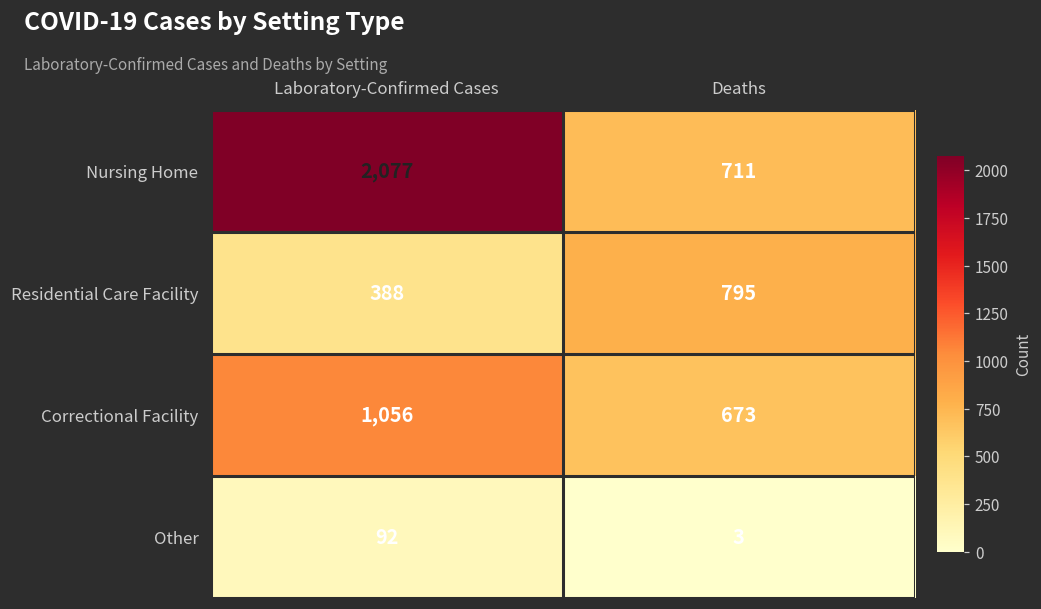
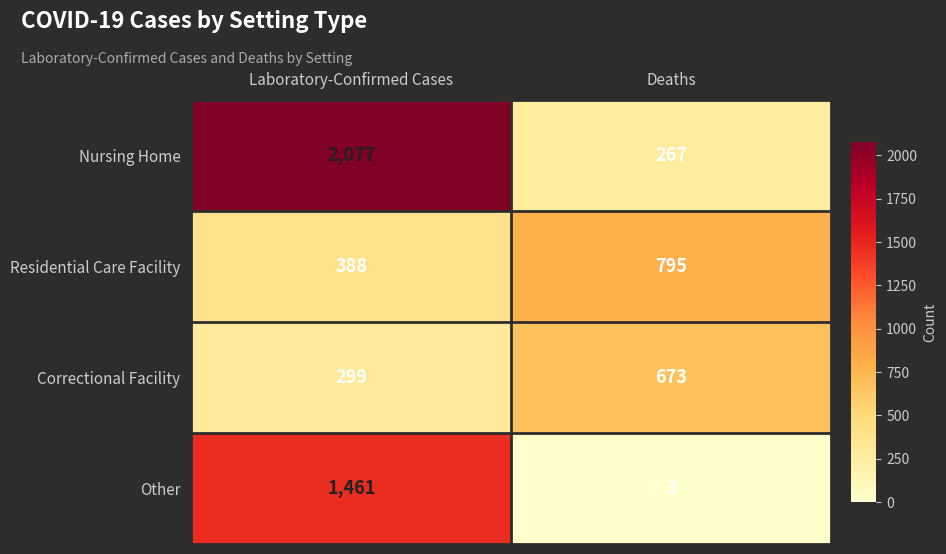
  {
    "Nursing Home": {
      "Laboratory-Confirmed Cases": "2,077",
-     "Deaths": "711"
+     "Deaths": "267"
    },
    "Residential Care Facility": {
      "Laboratory-Confirmed Cases": "388",
      "Deaths": "795"
    },
    "Correctional Facility": {
-     "Laboratory-Confirmed Cases": "1,056",
+     "Laboratory-Confirmed Cases": "299",
      "Deaths": "673"
    },
    "Other": {
-     "Laboratory-Confirmed Cases": "92",
+     "Laboratory-Confirmed Cases": "1,461",
      "Deaths": "3"
    }
  }
